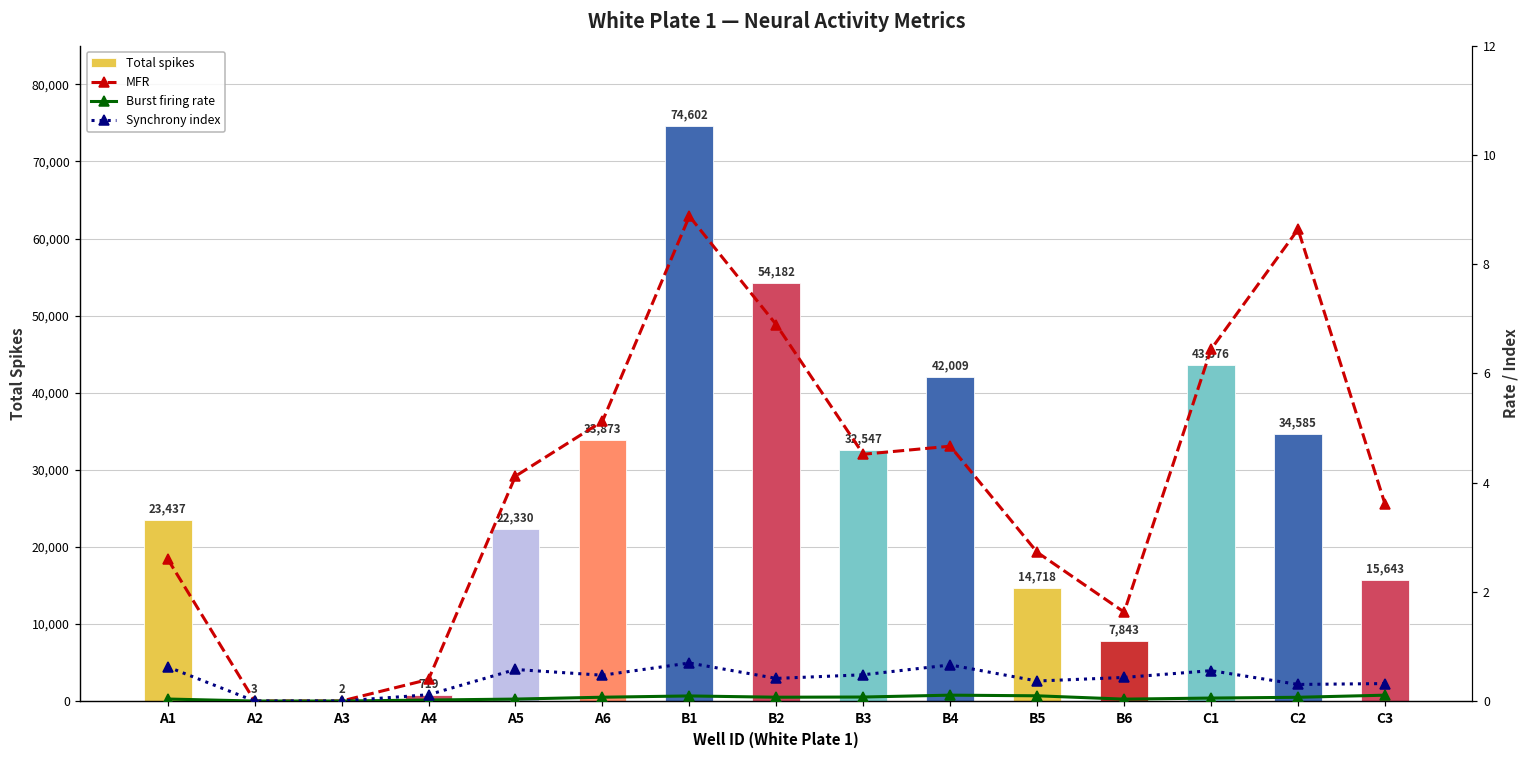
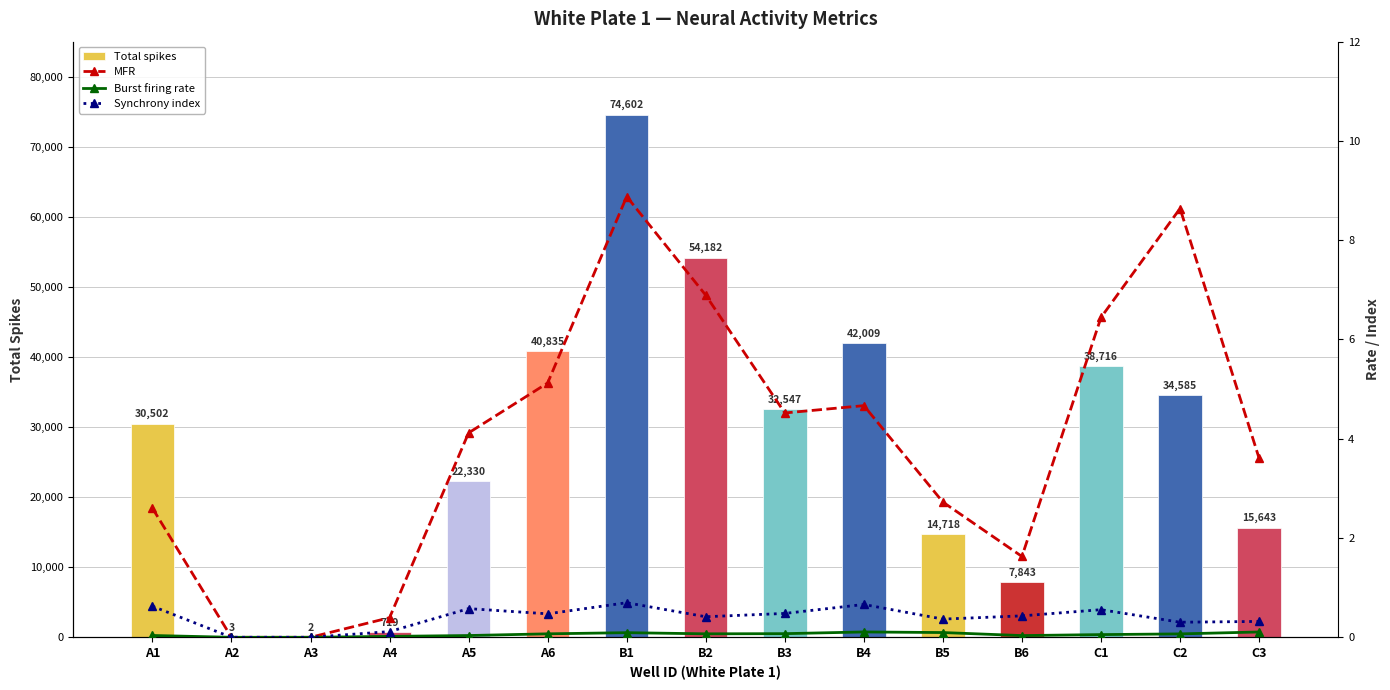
  {
    "Total spikes": {
-     "A1": "23,437",
+     "A1": "30,502",
      "A2": "3",
      "A3": "2",
      "A5": "22,330",
-     "A6": "33,873",
+     "A6": "40,835",
      "B1": "74,602",
      "B2": "54,182",
      "B3": "32,547",
      "B4": "42,009",
      "B5": "14,718",
      "B6": "7,843",
-     "C1": "43,576",
+     "C1": "38,716",
      "C2": "34,585",
      "C3": "15,643"
    }
  }
